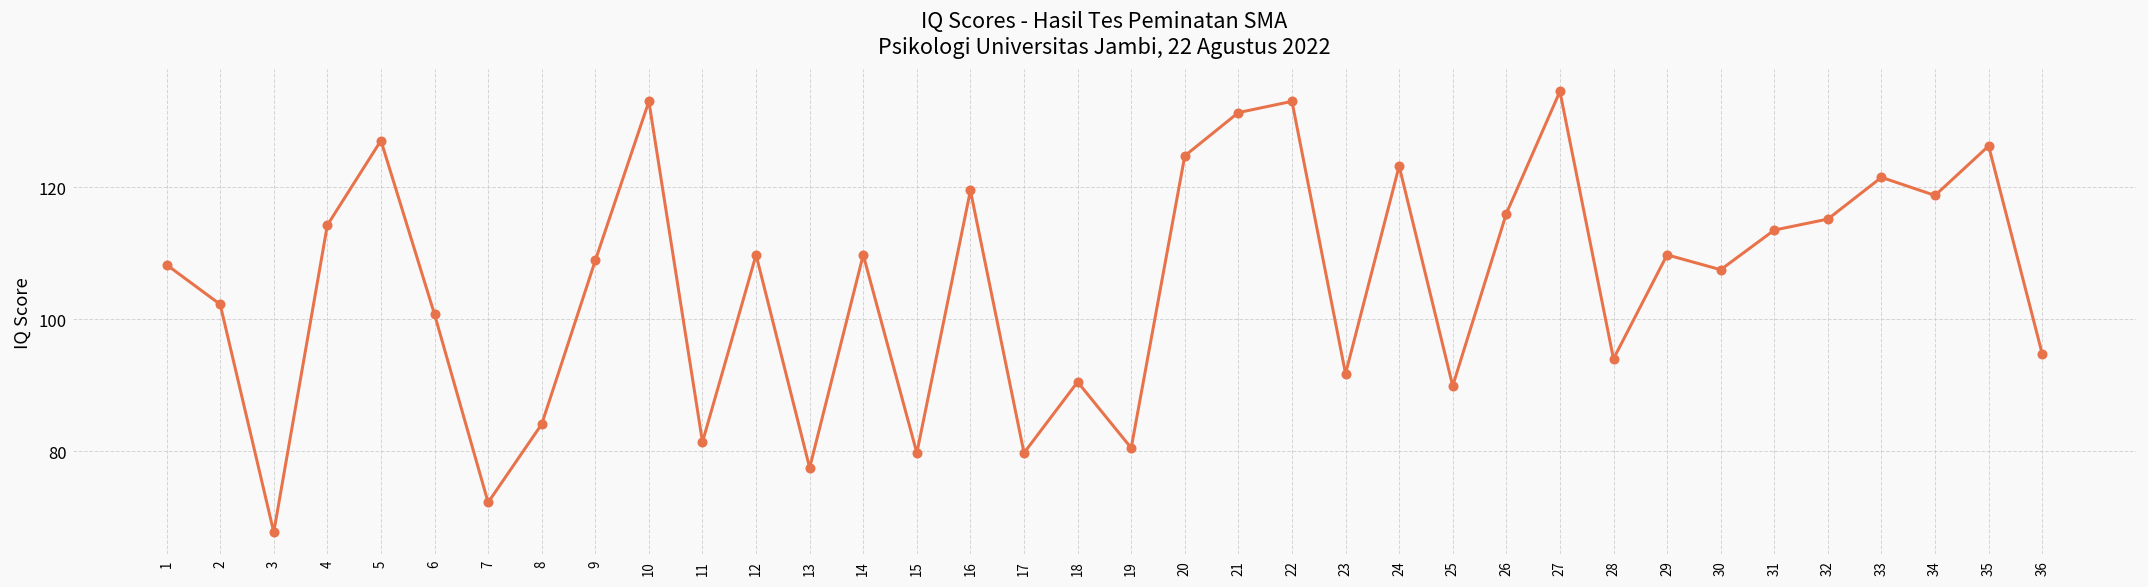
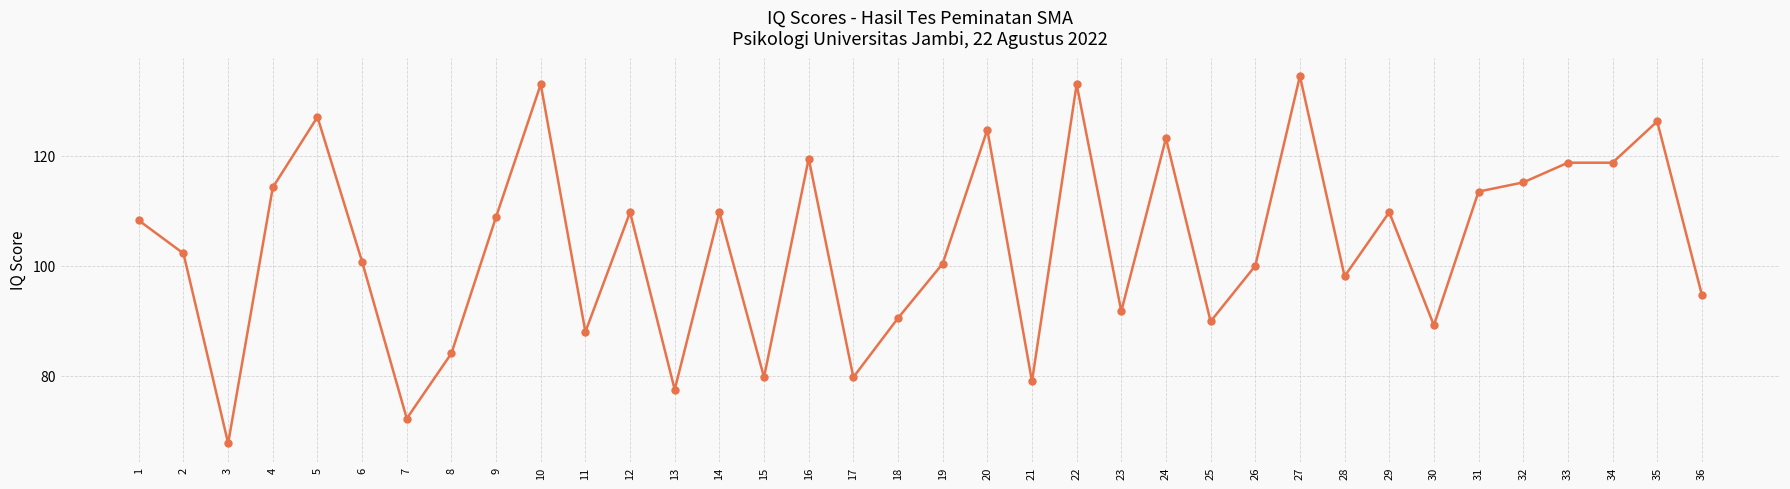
  {
    "1": 108,
    "2": 102,
    "3": 68,
    "4": 114,
    "5": 127,
    "6": 101,
    "7": 72,
    "8": 84,
    "9": 109,
    "10": 133,
-   "11": 81,
+   "11": 88,
    "12": 110,
    "13": 78,
    "14": 110,
    "15": 80,
    "16": 120,
    "17": 80,
    "18": 91,
-   "19": 81,
+   "19": 100,
    "20": 125,
-   "21": 131,
+   "21": 79,
    "22": 133,
    "23": 92,
    "24": 123,
    "25": 90,
-   "26": 116,
+   "26": 100,
    "27": 135,
-   "28": 94,
+   "28": 98,
    "29": 110,
-   "30": 108,
+   "30": 89,
    "31": 114,
    "32": 115,
-   "33": 121,
+   "33": 119,
    "34": 119,
    "35": 126,
    "36": 95
  }
